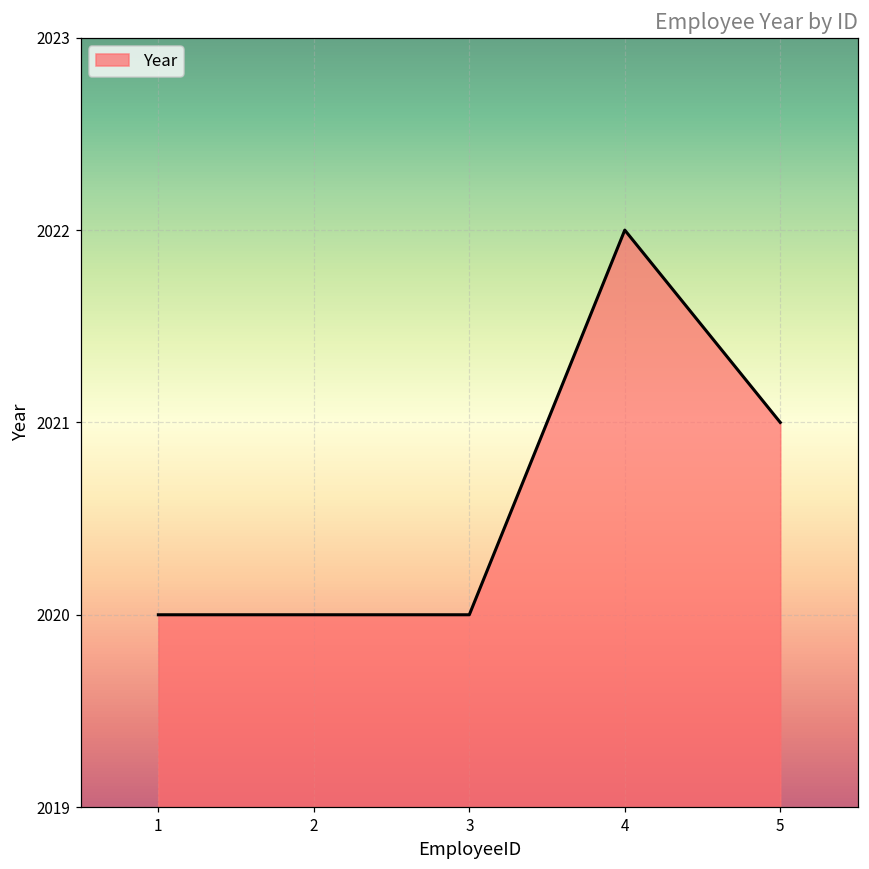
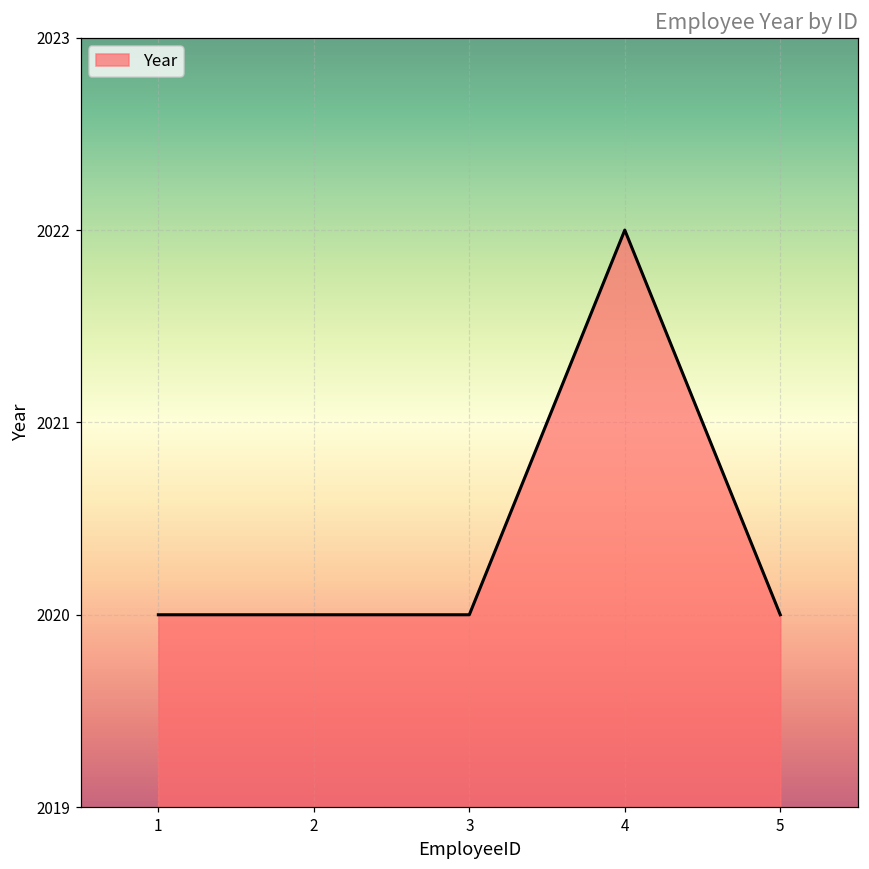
  {
    "1": 2020,
    "2": 2020,
    "3": 2020,
    "4": 2022,
-   "5": 2021
+   "5": 2020
  }
